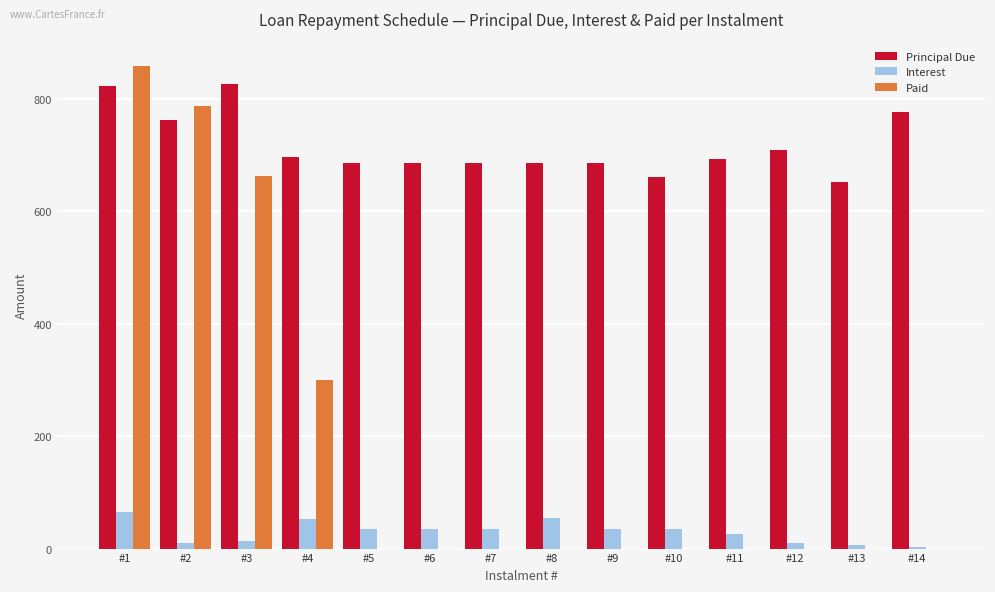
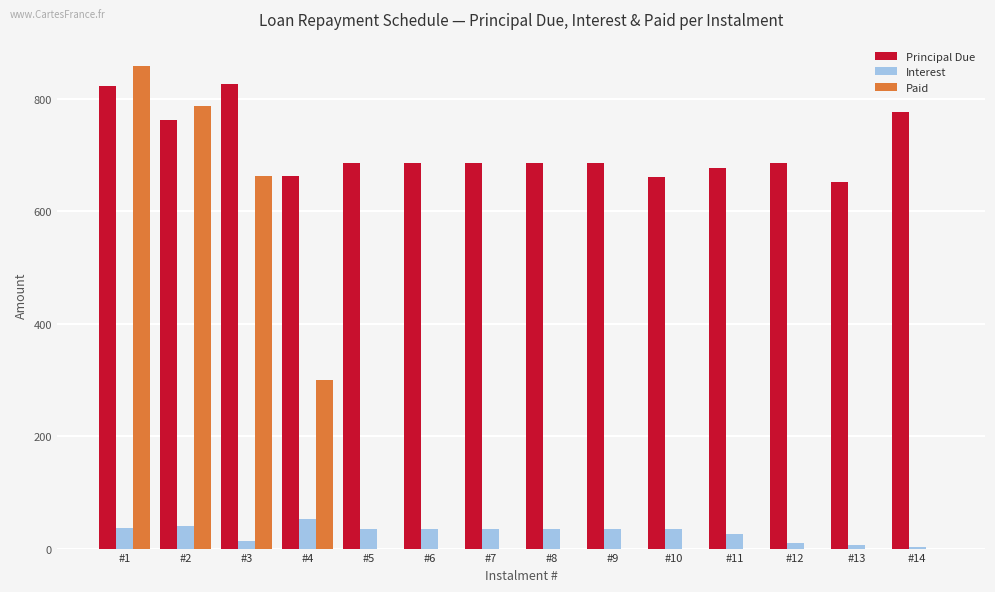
  {
    "Principal Due": {
      "#1": 820,
      "#2": 760,
      "#3": 830,
-     "#4": 700,
+     "#4": 660,
      "#5": 690,
      "#6": 690,
      "#7": 690,
      "#8": 690,
      "#9": 690,
      "#10": 660,
-     "#11": 690,
-     "#12": 710,
+     "#11": 680,
+     "#12": 690,
      "#13": 650,
      "#14": 780
    },
    "Interest": {
-     "#1": 70,
-     "#2": 10,
+     "#1": 40,
+     "#2": 40,
      "#3": 10,
      "#4": 50,
      "#5": 30,
      "#6": 30,
      "#7": 30,
-     "#8": 50,
+     "#8": 30,
      "#9": 30,
      "#10": 30,
      "#11": 30,
      "#12": 10,
      "#13": 10
    },
    "Paid": {
      "#1": 860,
      "#2": 790,
      "#3": 660,
      "#4": 300,
      "#5": 0,
      "#6": 0,
      "#7": 0,
      "#8": 0,
      "#9": 0,
      "#10": 0,
      "#11": 0,
      "#12": 0,
      "#13": 0,
      "#14": 0
    }
  }
